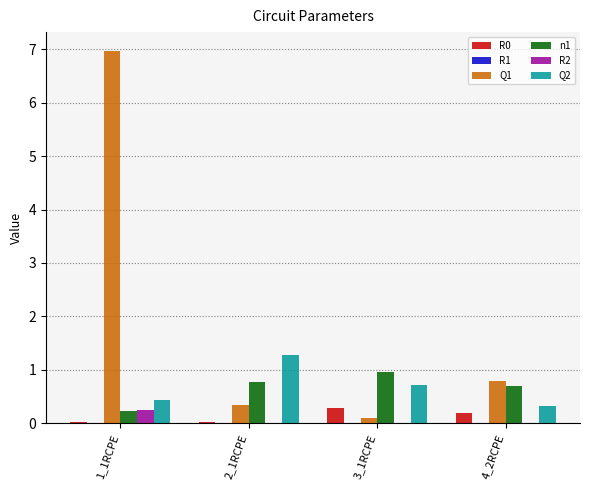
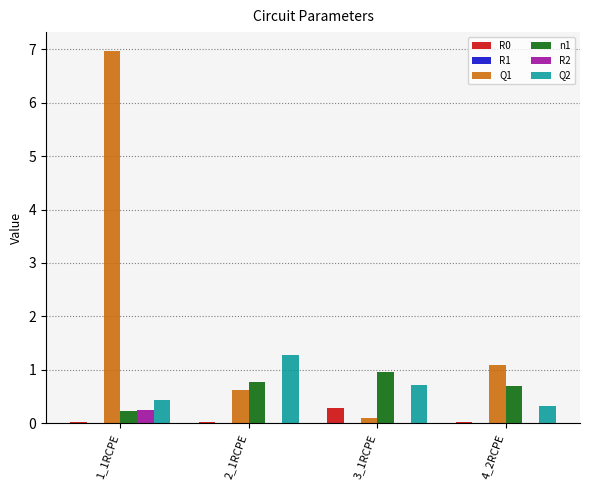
  {
    "R0": {
      "3_1RCPE": 0.3,
-     "4_2RCPE": 0.2
+     "4_2RCPE": 0.0
    },
    "Q1": {
      "1_1RCPE": 7.0,
-     "2_1RCPE": 0.3,
+     "2_1RCPE": 0.6,
      "3_1RCPE": 0.1,
-     "4_2RCPE": 0.8
+     "4_2RCPE": 1.1
    },
    "n1": {
      "1_1RCPE": 0.2,
      "2_1RCPE": 0.8,
      "3_1RCPE": 1.0,
      "4_2RCPE": 0.7
    },
    "R2": {
      "1_1RCPE": 0.2
    },
    "Q2": {
      "1_1RCPE": 0.4,
      "2_1RCPE": 1.3,
      "3_1RCPE": 0.7,
      "4_2RCPE": 0.3
    }
  }
